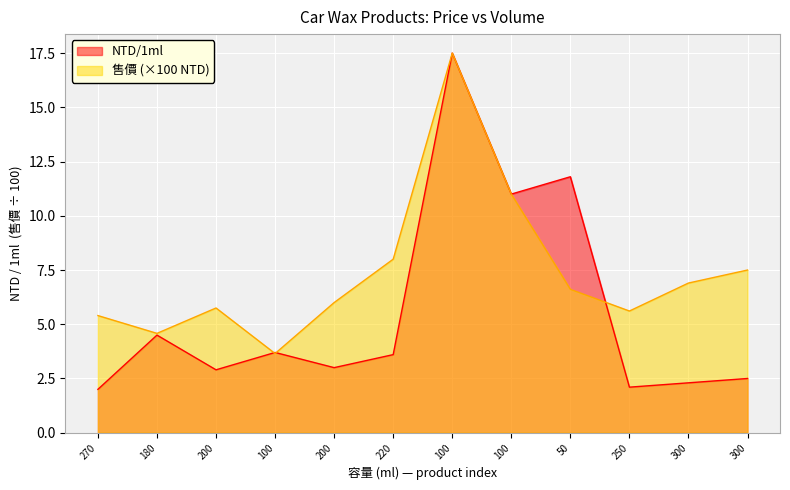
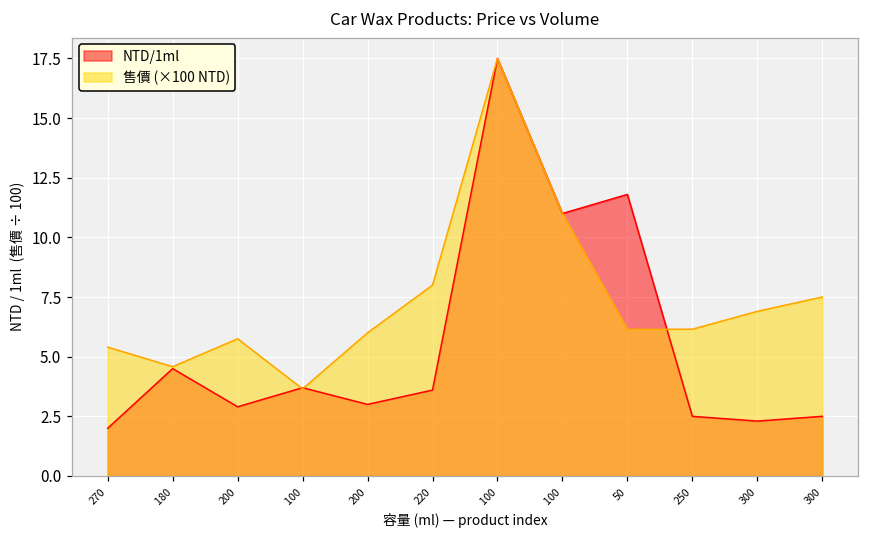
  {
    "NTD/1ml": {
      "270": 2.0,
      "220": 3.6,
      "50": 11.8,
-     "250": 2.1
+     "250": 2.5
    },
    "售價 (×100 NTD)": {
      "270": 5.4,
      "220": 8.0,
-     "50": 6.6,
-     "250": 5.6
+     "50": 6.2,
+     "250": 6.2
    }
  }
